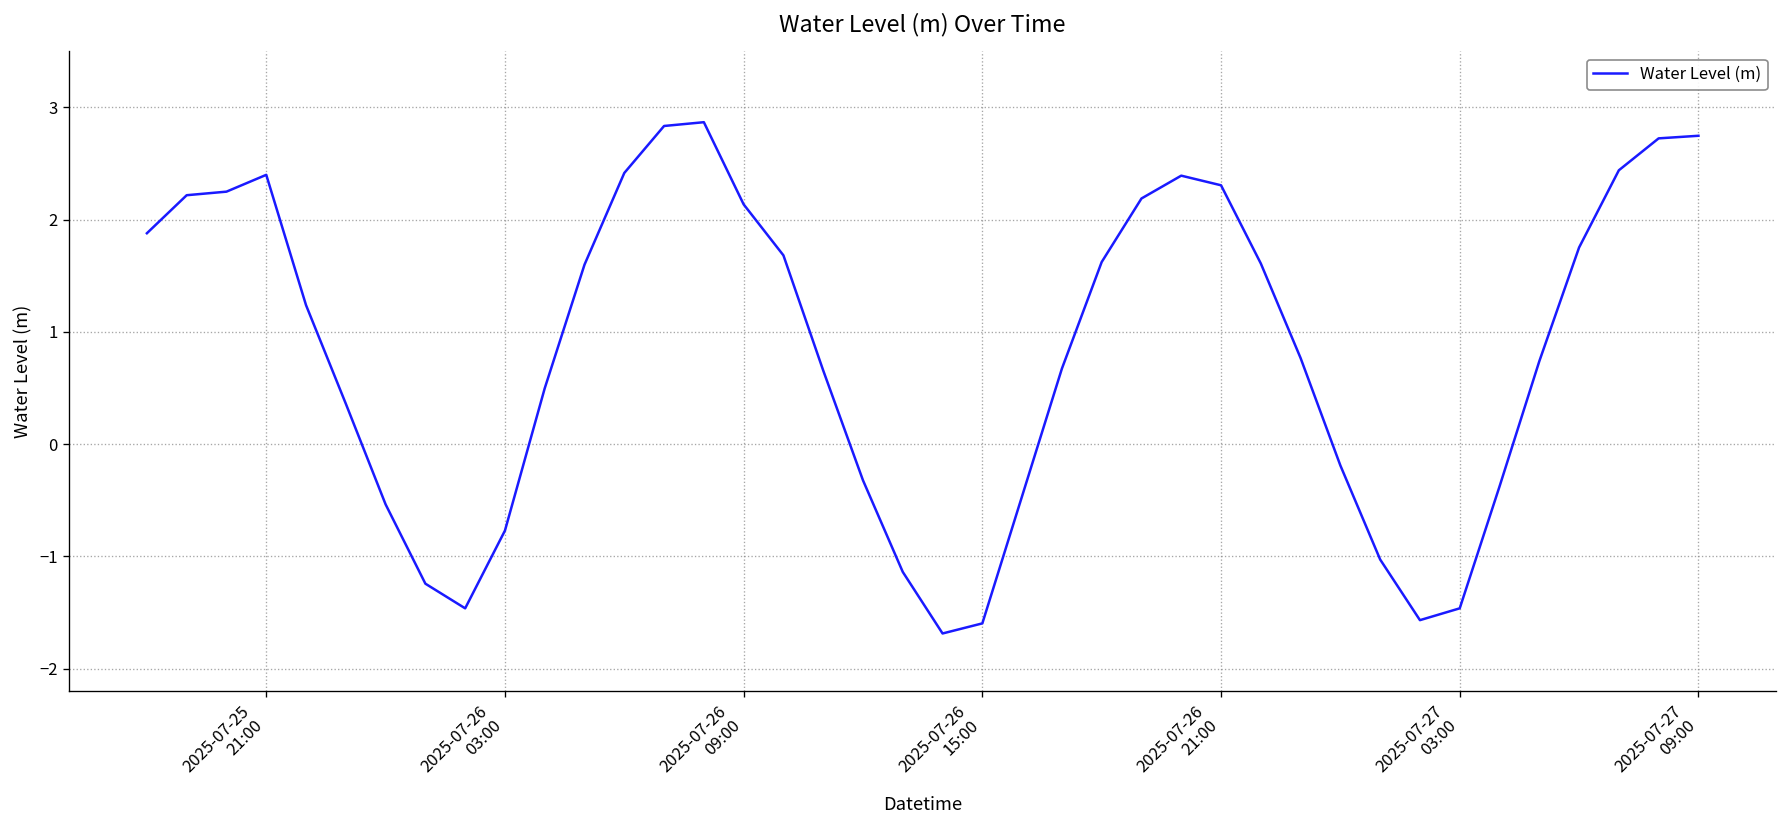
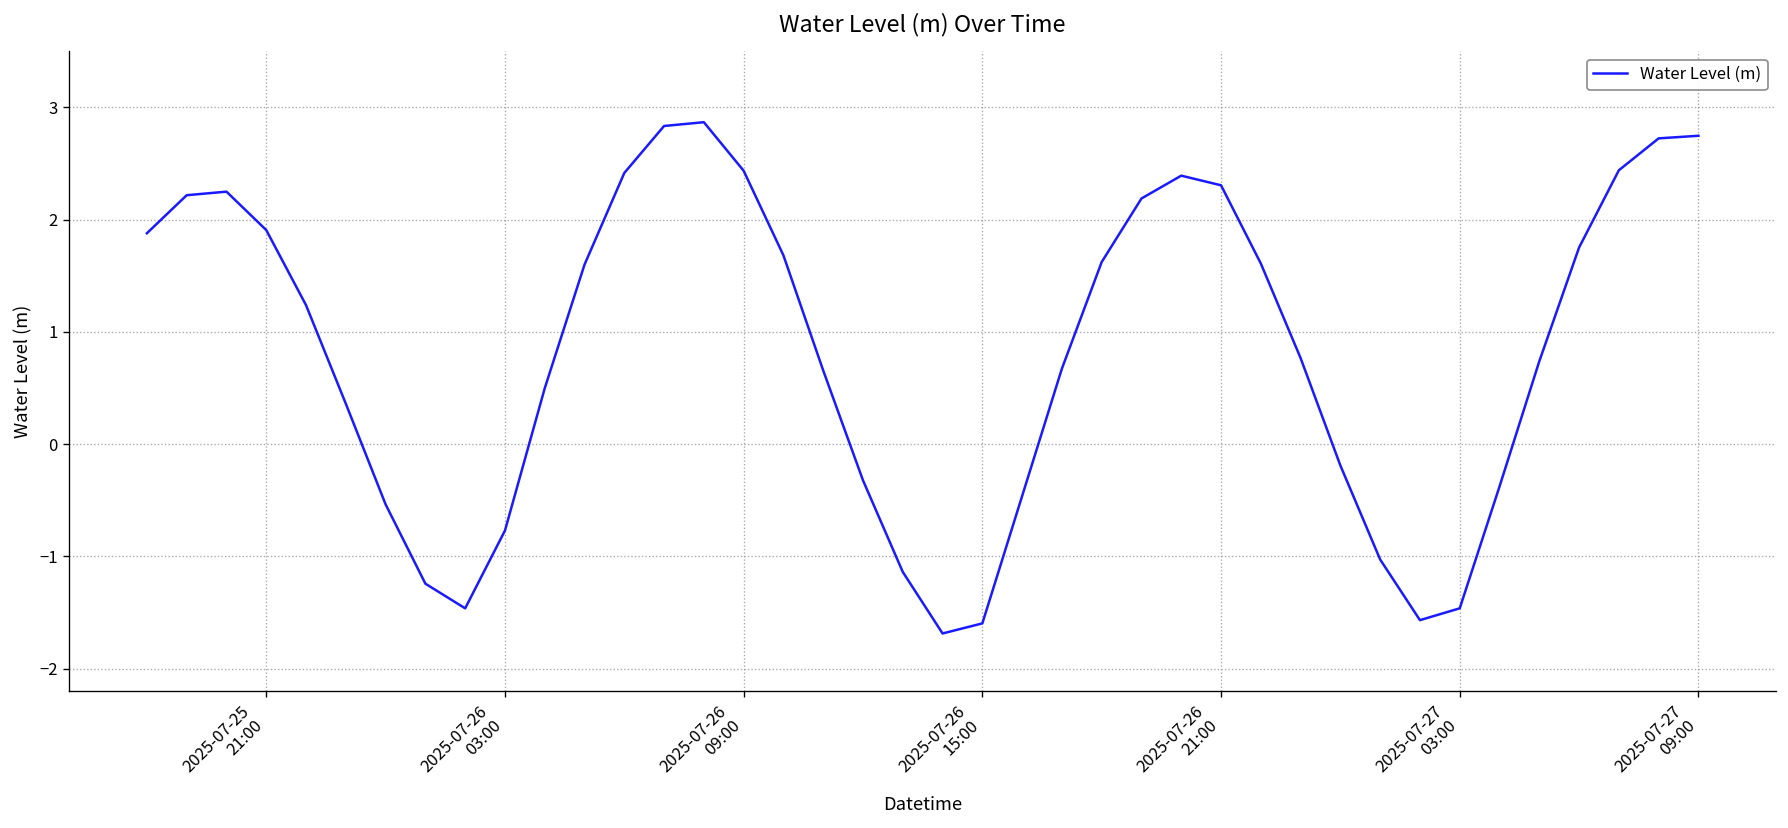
  {
-   "2025-07-25 21:00": 2.4,
+   "2025-07-25 21:00": 1.9,
    "2025-07-26 03:00": -0.8,
-   "2025-07-26 09:00": 2.1,
+   "2025-07-26 09:00": 2.4,
    "2025-07-26 15:00": -1.6,
    "2025-07-26 21:00": 2.3,
    "2025-07-27 03:00": -1.5,
    "2025-07-27 09:00": 2.7
  }
